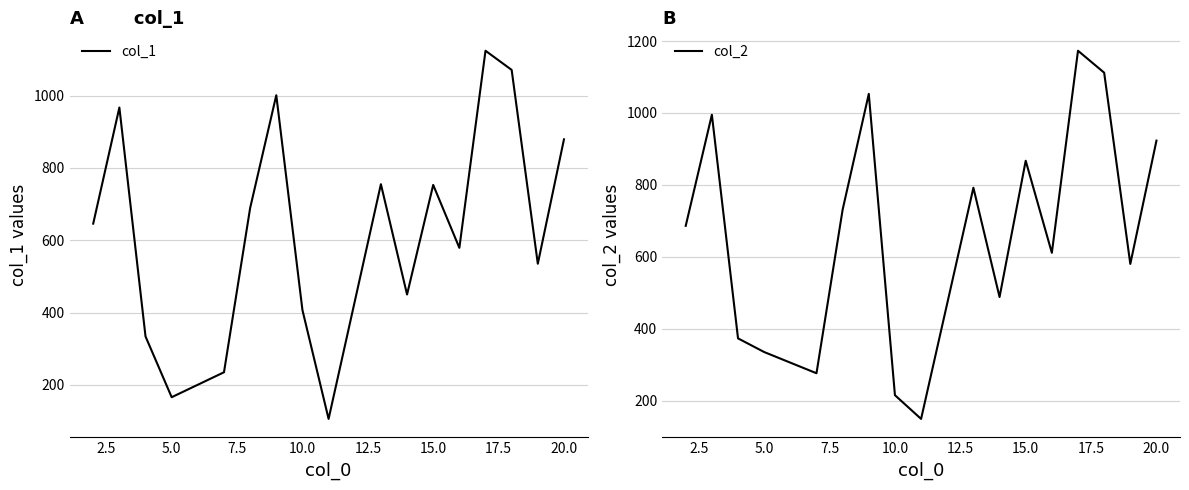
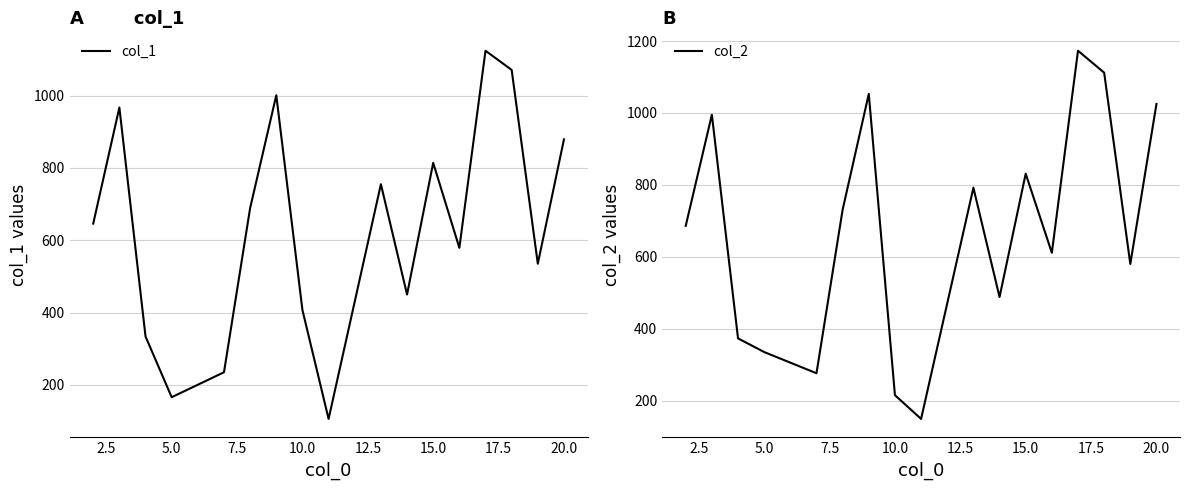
  {
    "A col_1": {
      "5.0": 170,
      "10.0": 410,
-     "15.0": 750,
+     "15.0": 810,
      "20.0": 880
    },
    "B": {
      "5.0": 340,
      "10.0": 220,
-     "15.0": 870,
-     "20.0": 920
+     "15.0": 830,
+     "20.0": 1030
    }
  }
